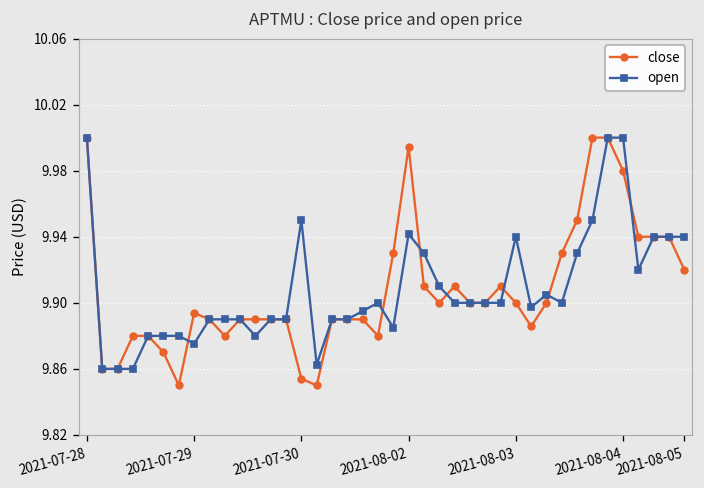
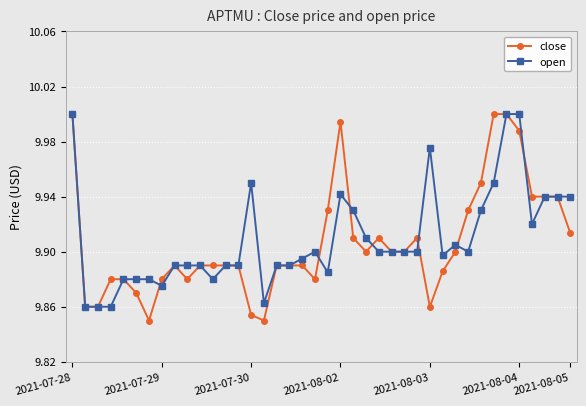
  {
    "close": {
-     "2021-07-29": 9.894,
+     "2021-07-29": 9.880,
      "2021-07-30": 9.854,
      "2021-08-02": 9.994,
-     "2021-08-03": 9.900,
-     "2021-08-04": 9.980,
-     "2021-08-05": 9.920
+     "2021-08-03": 9.860,
+     "2021-08-04": 9.988,
+     "2021-08-05": 9.914
    },
    "open": {
      "2021-07-29": 9.875,
      "2021-07-30": 9.950,
      "2021-08-02": 9.942,
-     "2021-08-03": 9.940,
+     "2021-08-03": 9.976,
      "2021-08-04": 10.000,
      "2021-08-05": 9.940
    }
  }
